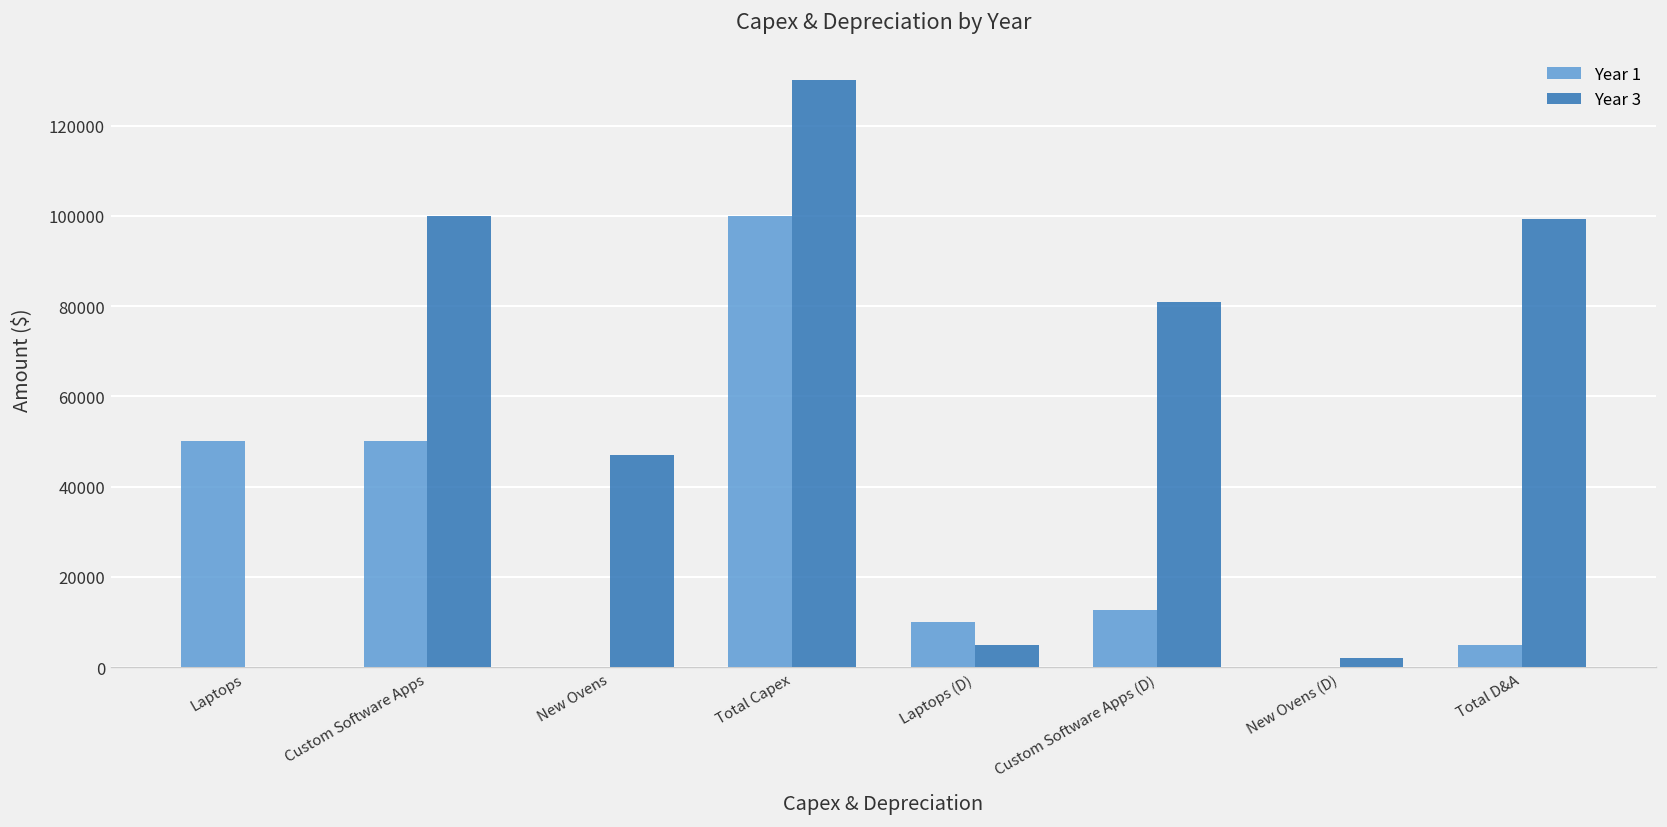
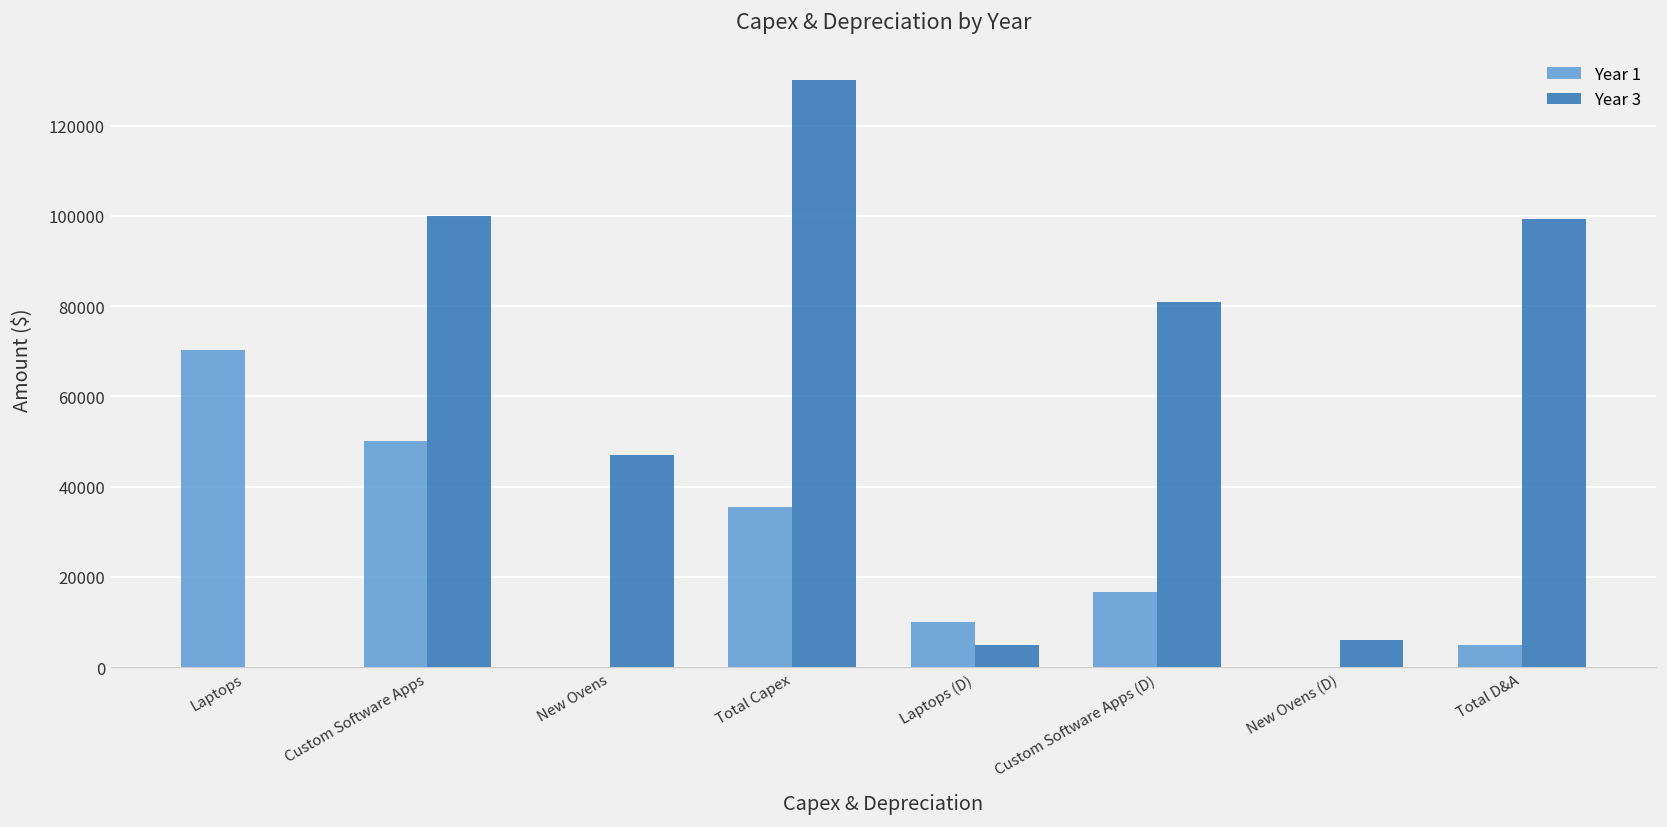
  {
    "Year 1": {
-     "Laptops": 50000,
+     "Laptops": 70000,
      "Custom Software Apps": 50000,
      "New Ovens": 0,
-     "Total Capex": 100000,
+     "Total Capex": 35000,
      "Laptops (D)": 10000,
-     "Custom Software Apps (D)": 13000,
+     "Custom Software Apps (D)": 17000,
      "New Ovens (D)": 0,
      "Total D&A": 5000
    },
    "Year 3": {
      "Laptops": 0,
      "Custom Software Apps": 100000,
      "New Ovens": 47000,
      "Total Capex": 130000,
      "Laptops (D)": 5000,
      "Custom Software Apps (D)": 81000,
-     "New Ovens (D)": 2000,
+     "New Ovens (D)": 6000,
      "Total D&A": 99000
    }
  }
